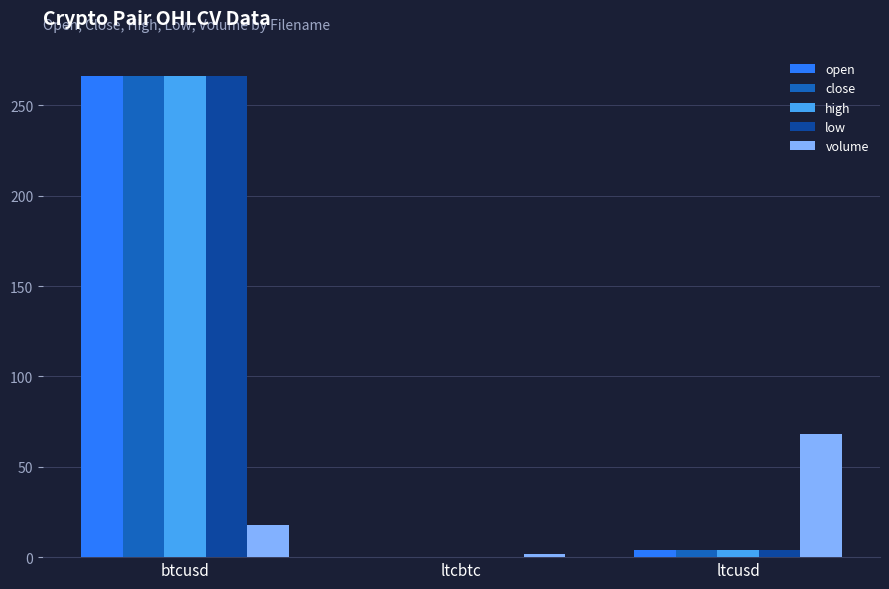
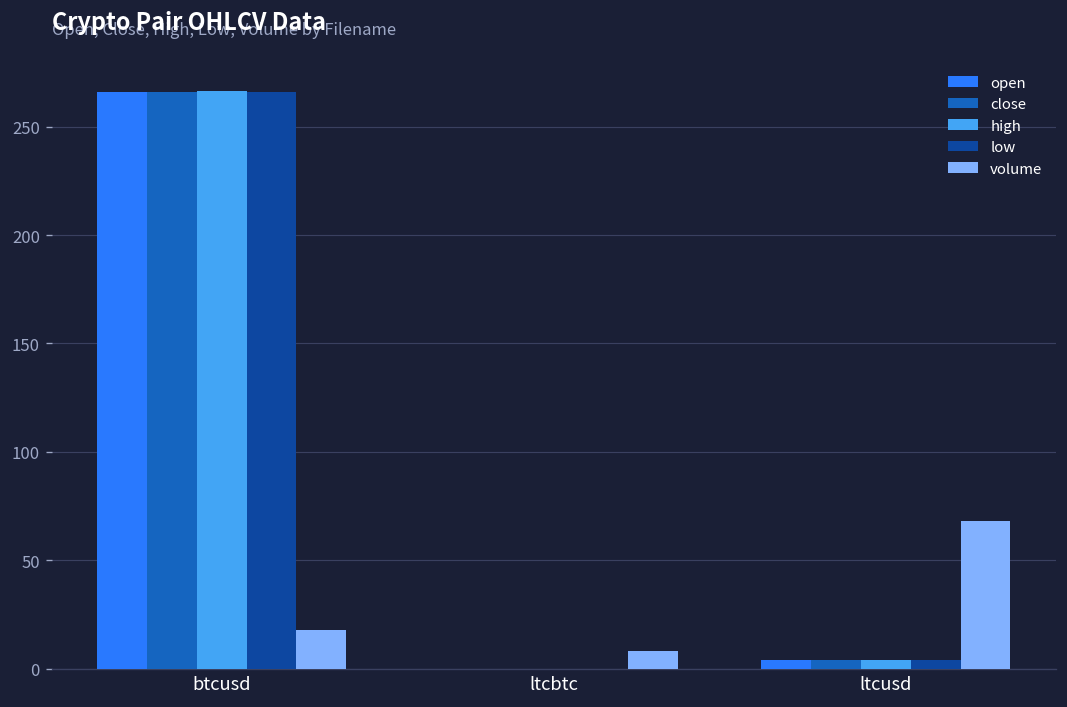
  {
    "volume": {
      "btcusd": 18,
-     "ltcbtc": 2,
+     "ltcbtc": 8,
      "ltcusd": 68
    }
  }
